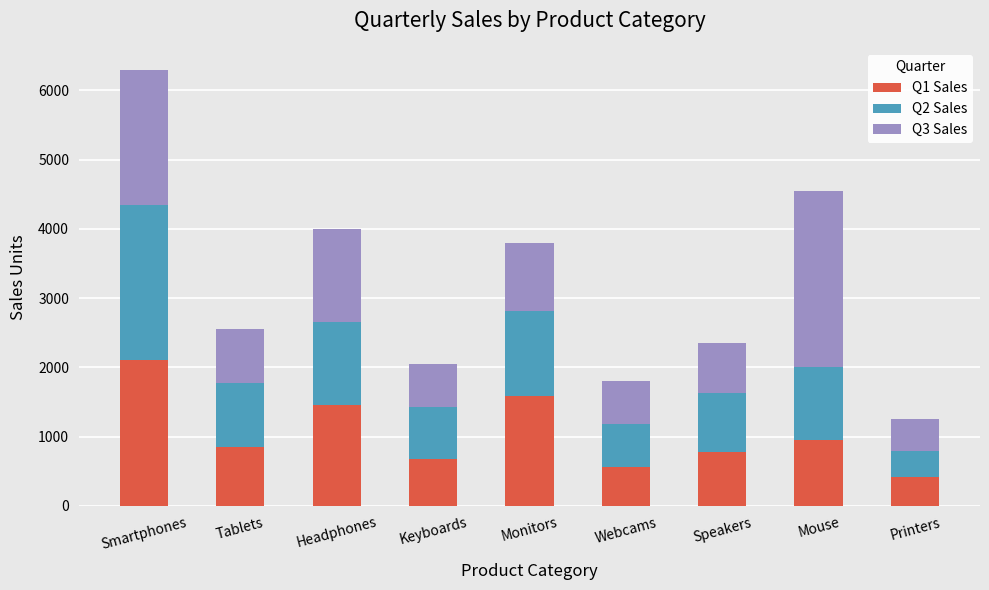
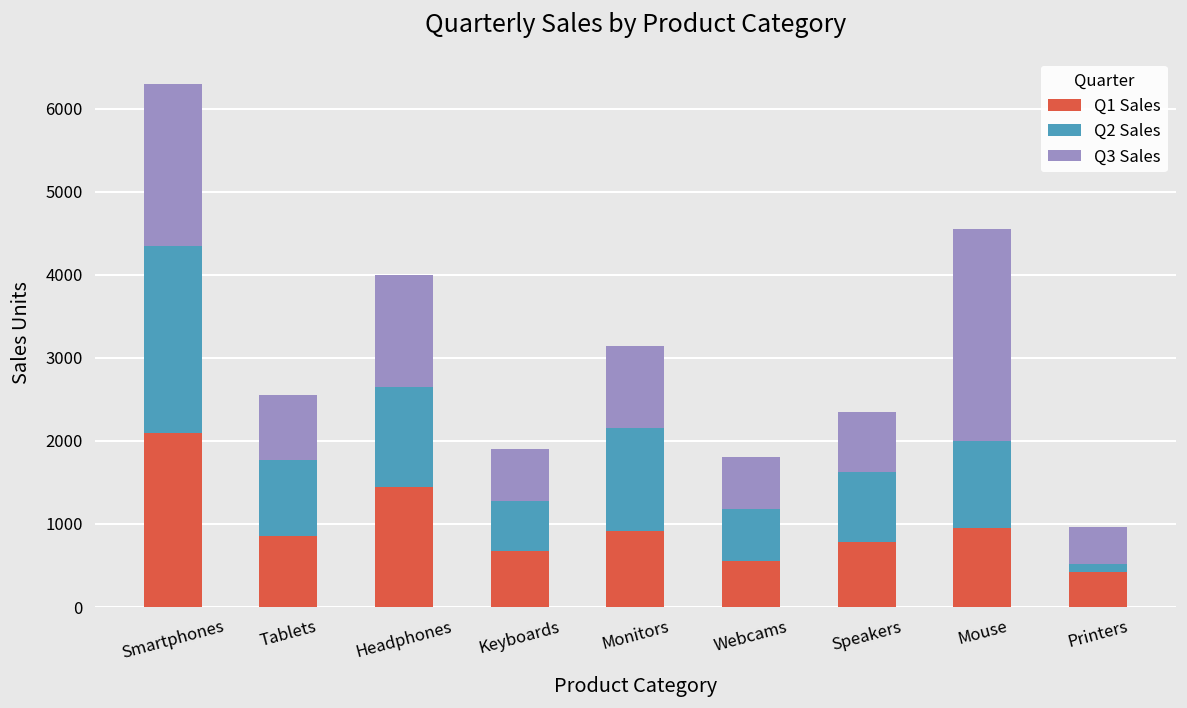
  {
    "Q1 Sales": {
      "Smartphones": 2100,
      "Tablets": 900,
      "Headphones": 1500,
      "Keyboards": 700,
-     "Monitors": 1600,
+     "Monitors": 900,
      "Webcams": 600,
      "Speakers": 800,
      "Mouse": 1000,
      "Printers": 400
    },
    "Q2 Sales": {
      "Smartphones": 2300,
      "Tablets": 900,
      "Headphones": 1200,
-     "Keyboards": 800,
+     "Keyboards": 600,
      "Monitors": 1200,
      "Webcams": 600,
      "Speakers": 900,
      "Mouse": 1100,
-     "Printers": 400
+     "Printers": 100
    },
    "Q3 Sales": {
      "Smartphones": 2000,
      "Tablets": 800,
      "Headphones": 1400,
      "Keyboards": 600,
      "Monitors": 1000,
      "Webcams": 600,
      "Speakers": 700,
      "Mouse": 2500,
      "Printers": 500
    }
  }
